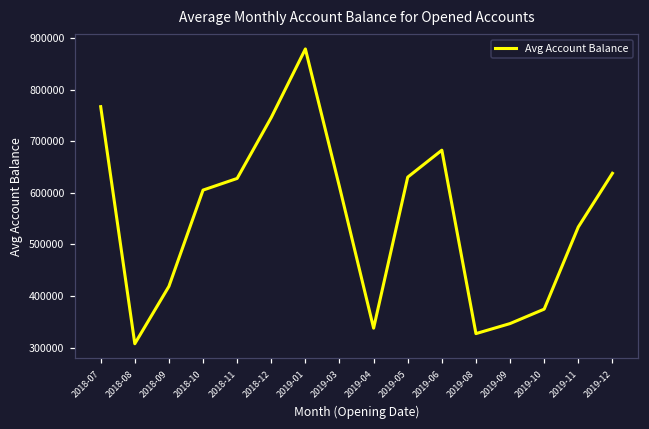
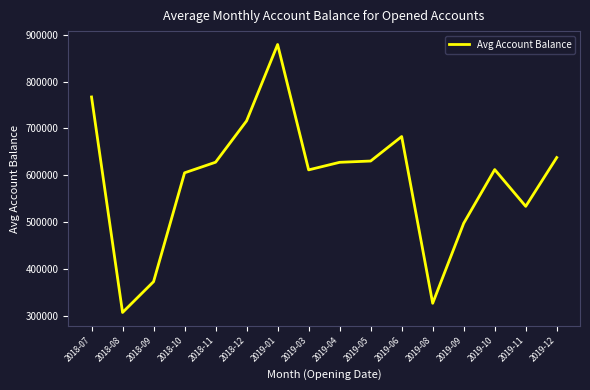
  {
    "2018-07": 770000,
    "2018-08": 310000,
-   "2018-09": 420000,
+   "2018-09": 370000,
    "2018-10": 610000,
    "2018-11": 630000,
-   "2018-12": 750000,
+   "2018-12": 720000,
    "2019-01": 880000,
    "2019-03": 610000,
-   "2019-04": 340000,
+   "2019-04": 630000,
    "2019-05": 630000,
    "2019-06": 680000,
    "2019-08": 330000,
-   "2019-09": 350000,
-   "2019-10": 370000,
+   "2019-09": 500000,
+   "2019-10": 610000,
    "2019-11": 530000,
    "2019-12": 640000
  }
